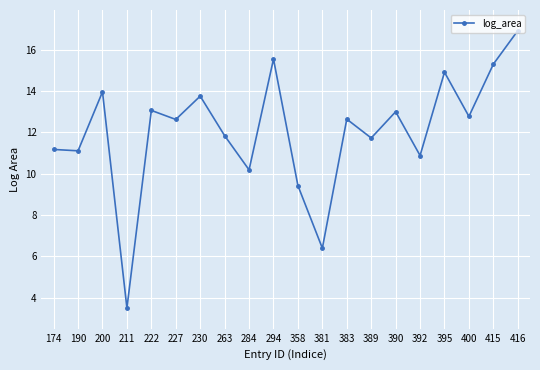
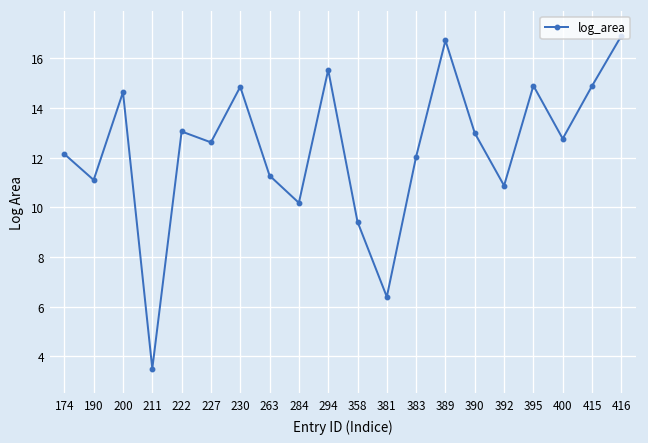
  {
-   "174": 11.2,
+   "174": 12.1,
    "190": 11.1,
-   "200": 14.0,
+   "200": 14.6,
    "211": 3.5,
    "222": 13.1,
    "227": 12.6,
-   "230": 13.7,
-   "263": 11.8,
+   "230": 14.9,
+   "263": 11.3,
    "284": 10.2,
    "294": 15.5,
    "358": 9.4,
    "381": 6.4,
-   "383": 12.6,
-   "389": 11.7,
+   "383": 12.0,
+   "389": 16.7,
    "390": 13.0,
    "392": 10.9,
    "395": 14.9,
    "400": 12.8,
-   "415": 15.3
+   "415": 14.9
  }
